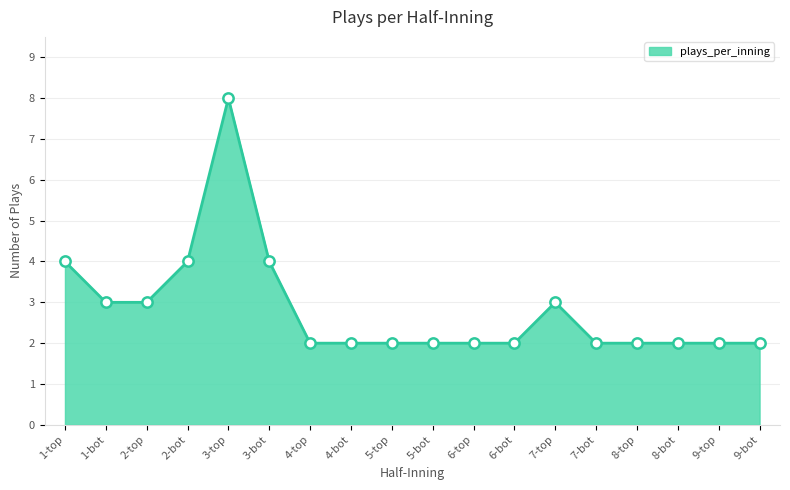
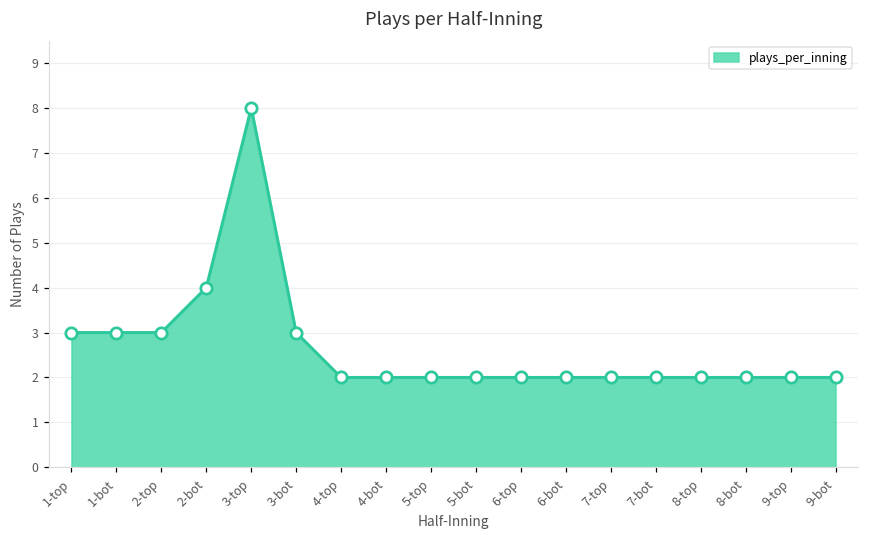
  {
-   "1-top": 4,
+   "1-top": 3,
    "1-bot": 3,
    "2-top": 3,
    "2-bot": 4,
    "3-top": 8,
-   "3-bot": 4,
+   "3-bot": 3,
    "4-top": 2,
    "4-bot": 2,
    "5-top": 2,
    "5-bot": 2,
    "6-top": 2,
    "6-bot": 2,
-   "7-top": 3,
+   "7-top": 2,
    "7-bot": 2,
    "8-top": 2,
    "8-bot": 2,
    "9-top": 2,
    "9-bot": 2
  }
